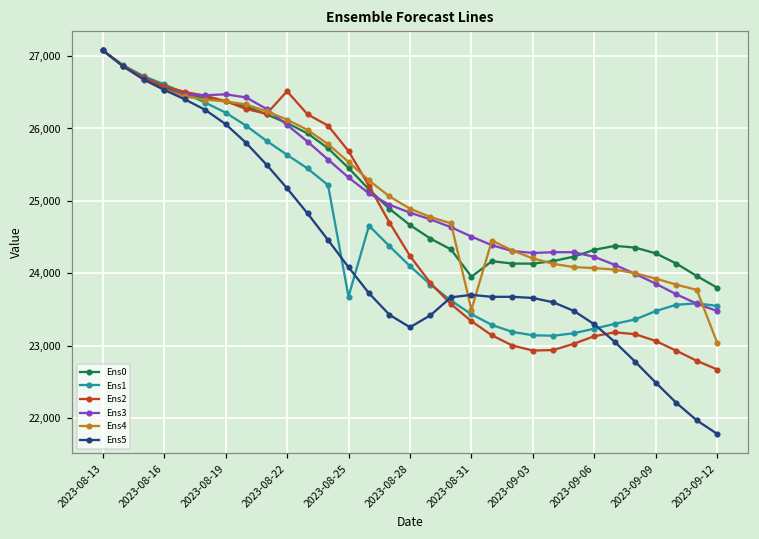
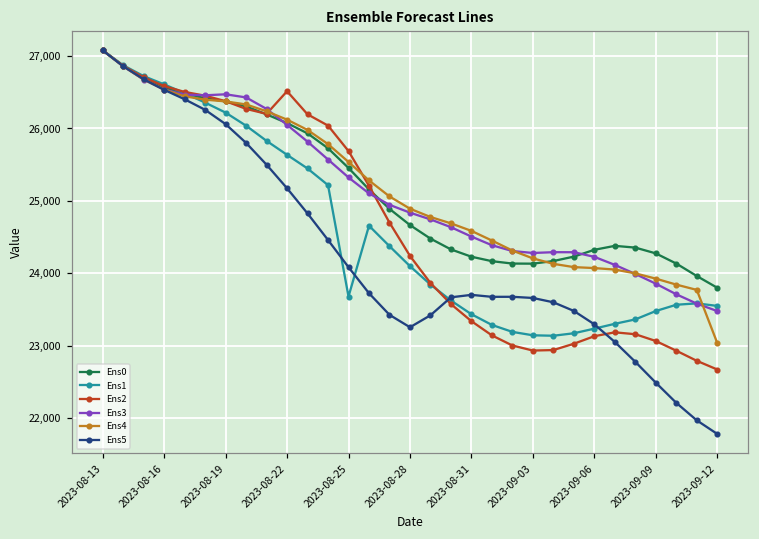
  {
    "Ens0": {
      "2023-08-25": "25,500",
      "2023-08-28": "24,700",
-     "2023-08-31": "24,000",
+     "2023-08-31": "24,200",
      "2023-09-03": "24,100",
      "2023-09-06": "24,300",
      "2023-09-09": "24,300",
      "2023-09-12": "23,800"
    },
    "Ens1": {
      "2023-08-19": "26,200",
      "2023-08-22": "25,600",
      "2023-08-25": "23,700",
      "2023-08-28": "24,100",
      "2023-08-31": "23,400",
      "2023-09-03": "23,100",
      "2023-09-06": "23,200",
      "2023-09-09": "23,500",
      "2023-09-12": "23,500"
    },
    "Ens2": {
      "2023-08-22": "26,500",
      "2023-08-25": "25,700",
      "2023-08-28": "24,200",
      "2023-08-31": "23,300",
      "2023-09-03": "22,900",
      "2023-09-06": "23,100",
      "2023-09-09": "23,100",
      "2023-09-12": "22,700"
    },
    "Ens3": {
      "2023-08-19": "26,500",
      "2023-08-25": "25,300",
      "2023-08-28": "24,800",
      "2023-08-31": "24,500",
      "2023-09-03": "24,300",
      "2023-09-06": "24,200",
      "2023-09-09": "23,900",
      "2023-09-12": "23,500"
    },
    "Ens4": {
      "2023-08-22": "26,100",
      "2023-08-25": "25,500",
      "2023-08-28": "24,900",
-     "2023-08-31": "23,500",
+     "2023-08-31": "24,600",
      "2023-09-03": "24,200",
      "2023-09-06": "24,100",
      "2023-09-09": "23,900",
      "2023-09-12": "23,000"
    },
    "Ens5": {
      "2023-08-19": "26,100",
      "2023-08-22": "25,200",
      "2023-08-25": "24,100",
      "2023-08-28": "23,300",
      "2023-08-31": "23,700",
      "2023-09-03": "23,700",
      "2023-09-06": "23,300",
      "2023-09-09": "22,500",
      "2023-09-12": "21,800"
    }
  }
